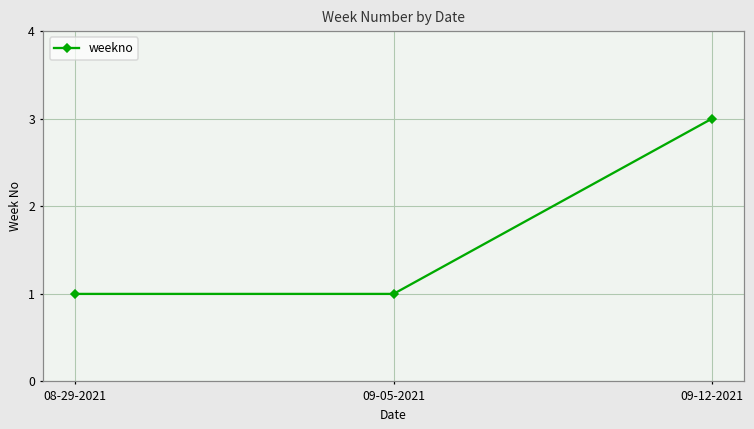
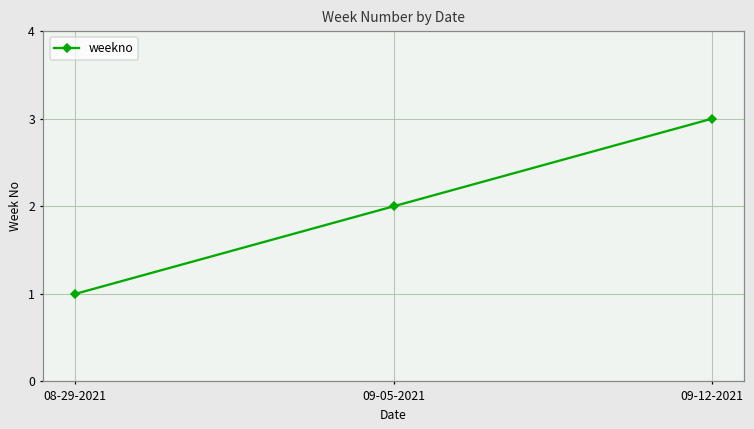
  {
    "08-29-2021": 1,
-   "09-05-2021": 1,
+   "09-05-2021": 2,
    "09-12-2021": 3
  }
